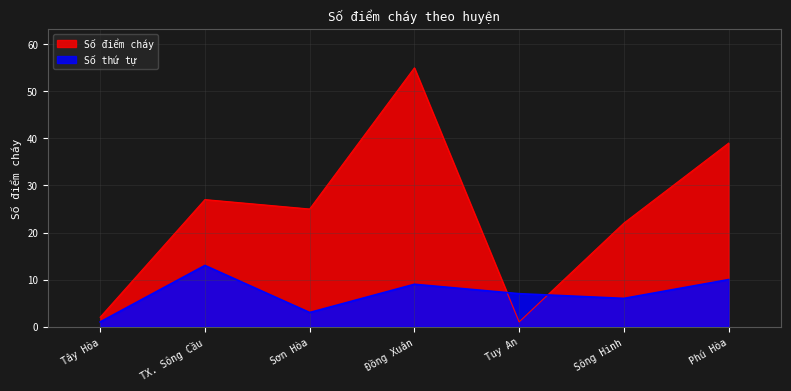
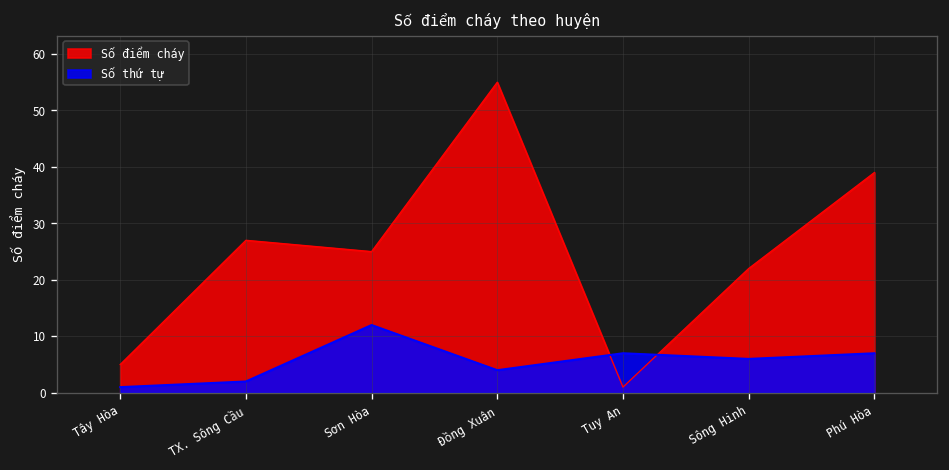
  {
    "Số điểm cháy": {
-     "Tây Hòa": 2,
+     "Tây Hòa": 5,
      "TX. Sông Cầu": 27,
      "Sơn Hòa": 25,
      "Đồng Xuân": 55,
      "Tuy An": 1,
      "Sông Hinh": 22,
      "Phú Hòa": 39
    },
    "Số thứ tự": {
      "Tây Hòa": 1,
-     "TX. Sông Cầu": 13,
-     "Sơn Hòa": 3,
-     "Đồng Xuân": 9,
+     "TX. Sông Cầu": 2,
+     "Sơn Hòa": 12,
+     "Đồng Xuân": 4,
      "Tuy An": 7,
      "Sông Hinh": 6,
-     "Phú Hòa": 10
+     "Phú Hòa": 7
    }
  }
